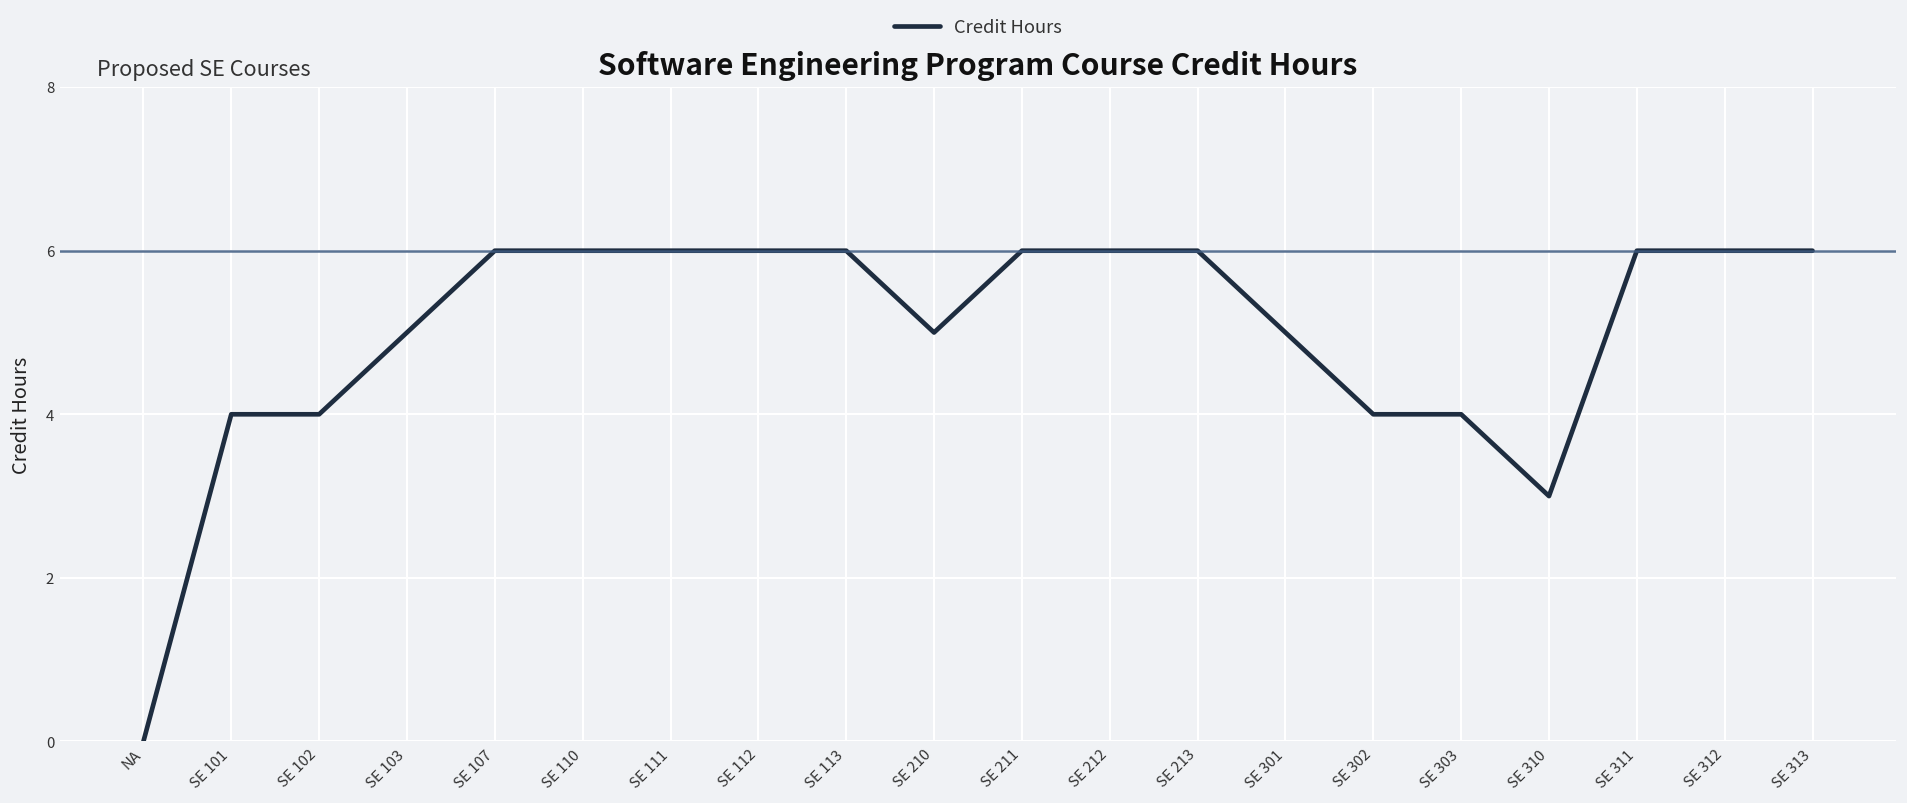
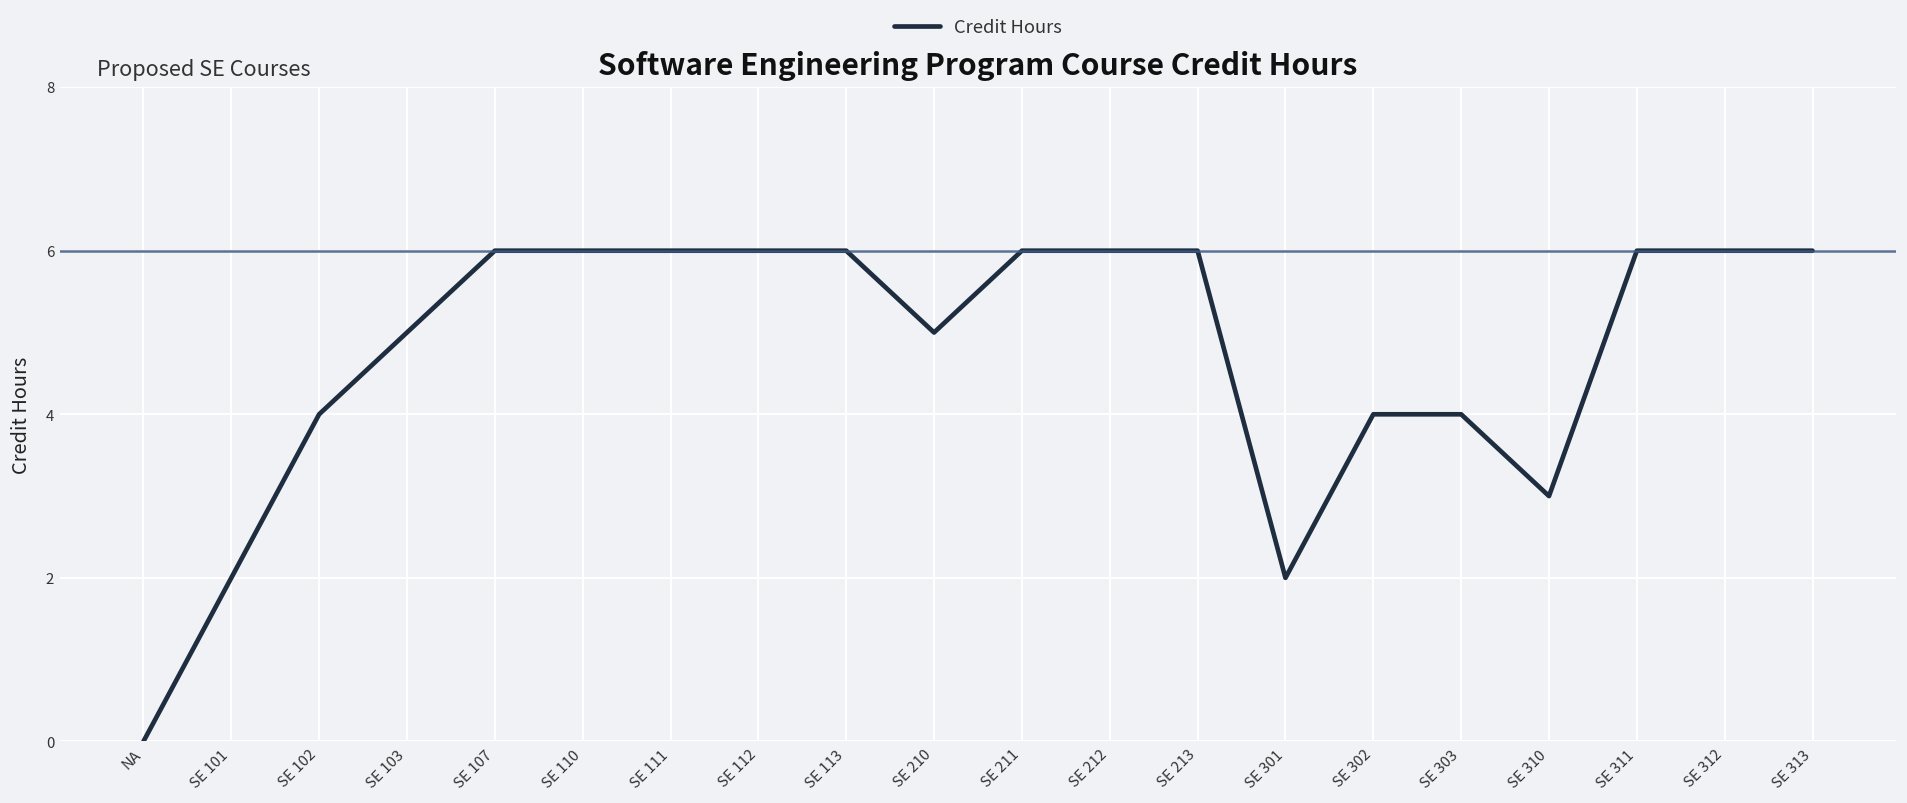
  {
    "NA": 0,
-   "SE 101": 4,
+   "SE 101": 2,
    "SE 102": 4,
    "SE 103": 5,
    "SE 107": 6,
    "SE 110": 6,
    "SE 111": 6,
    "SE 112": 6,
    "SE 113": 6,
    "SE 210": 5,
    "SE 211": 6,
    "SE 212": 6,
    "SE 213": 6,
-   "SE 301": 5,
+   "SE 301": 2,
    "SE 302": 4,
    "SE 303": 4,
    "SE 310": 3,
    "SE 311": 6,
    "SE 312": 6,
    "SE 313": 6
  }
